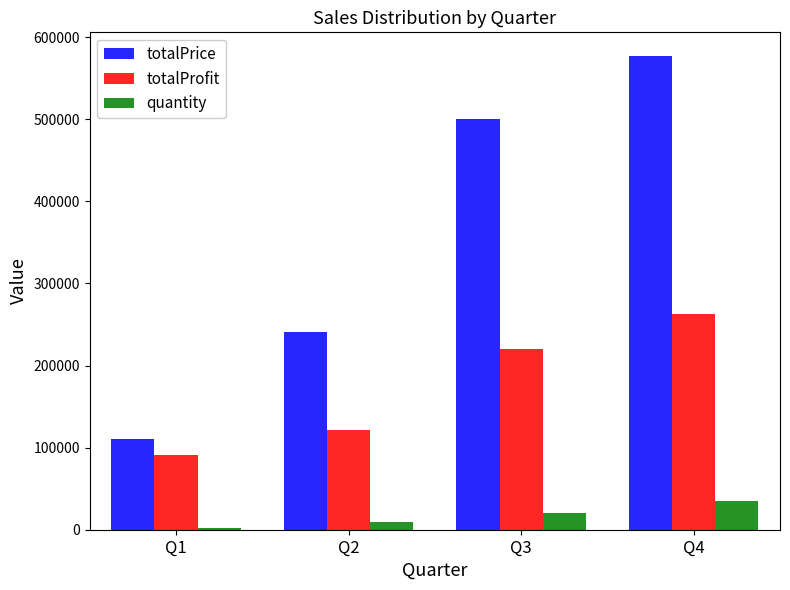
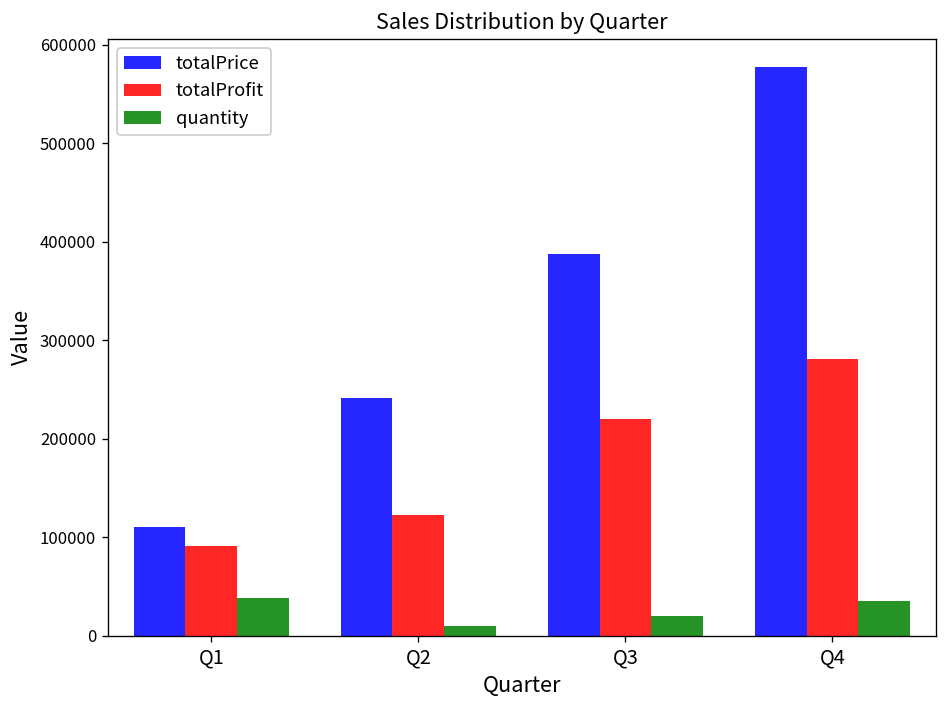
  {
    "totalPrice": {
      "Q1": 110000,
      "Q2": 240000,
-     "Q3": 500000,
+     "Q3": 390000,
      "Q4": 580000
    },
    "totalProfit": {
      "Q1": 90000,
      "Q2": 120000,
      "Q3": 220000,
-     "Q4": 260000
+     "Q4": 280000
    },
    "quantity": {
-     "Q1": 0,
+     "Q1": 40000,
      "Q2": 10000,
      "Q3": 20000,
      "Q4": 30000
    }
  }
